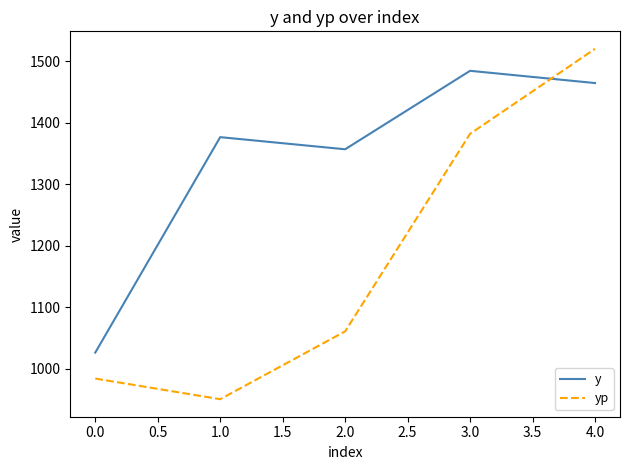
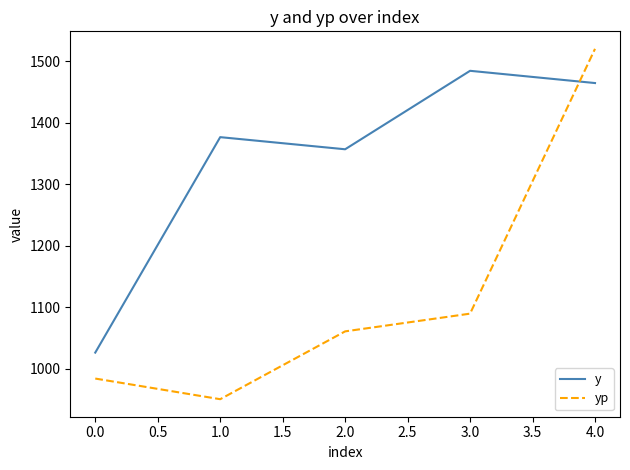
  {
    "y": {
      "0.0": 1030,
      "1.0": 1380,
      "2.0": 1360,
      "3.0": 1480,
      "4.0": 1460
    },
    "yp": {
      "0.0": 980,
      "1.0": 950,
      "2.0": 1060,
-     "3.0": 1380,
+     "3.0": 1090,
      "4.0": 1520
    }
  }
